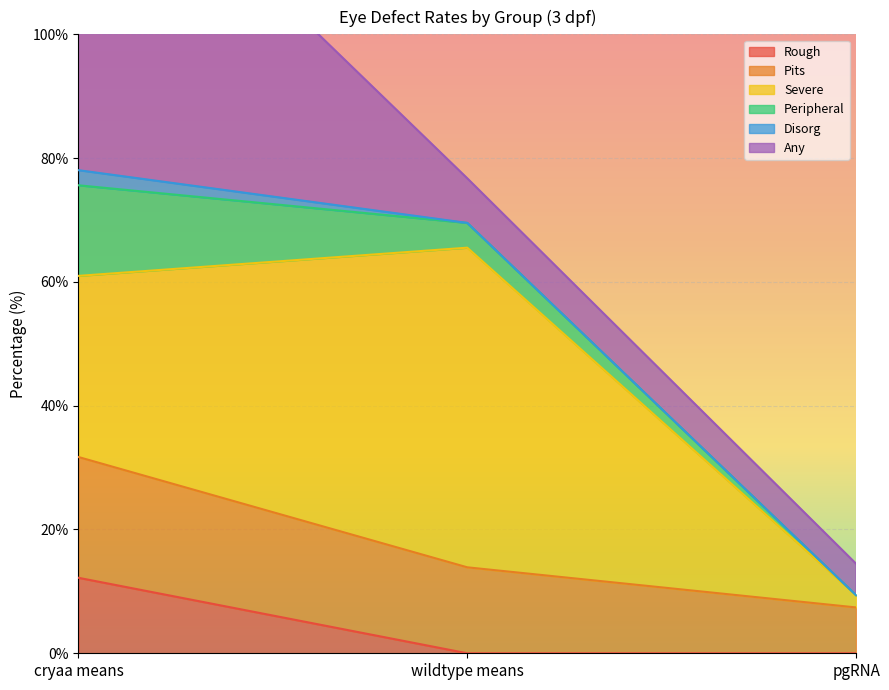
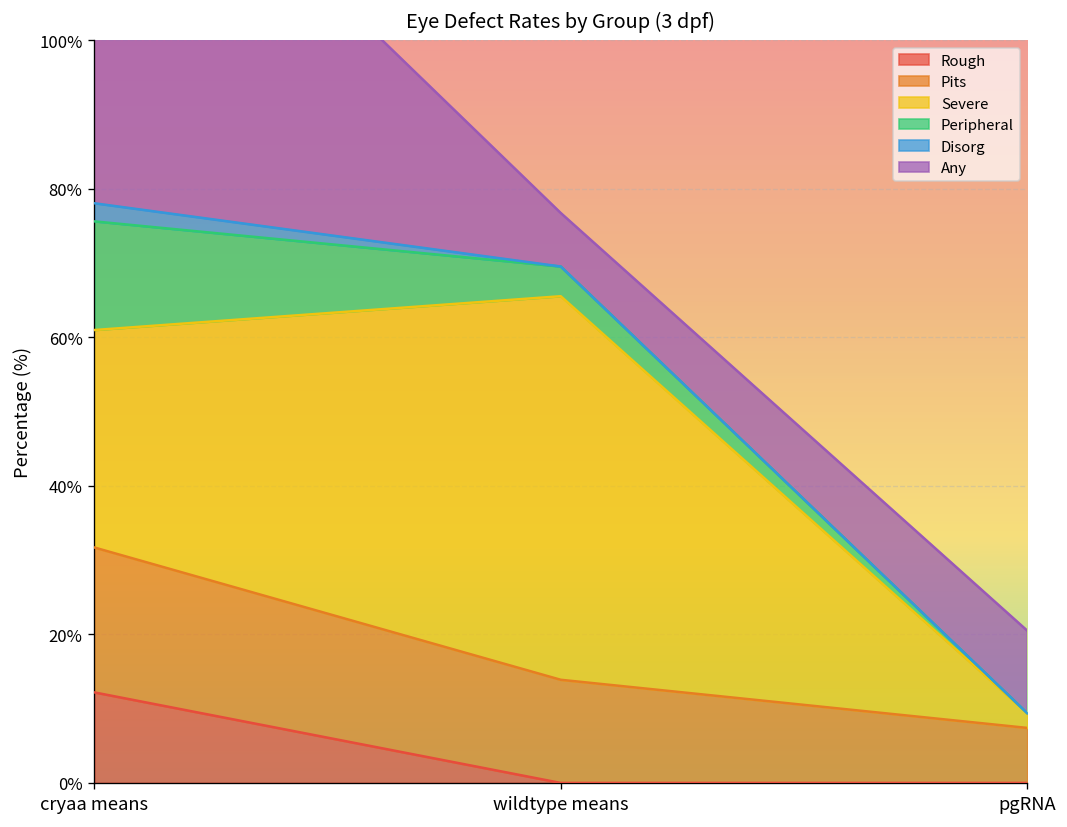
  {
    "Severe": {
      "cryaa means": "29%",
      "wildtype means": "52%"
    },
    "Peripheral": {
      "cryaa means": "15%"
    },
    "Disorg": {
      "cryaa means": "2%"
    },
    "Any": {
      "wildtype means": "7%",
-     "pgRNA": "5%"
+     "pgRNA": "11%"
    }
  }
